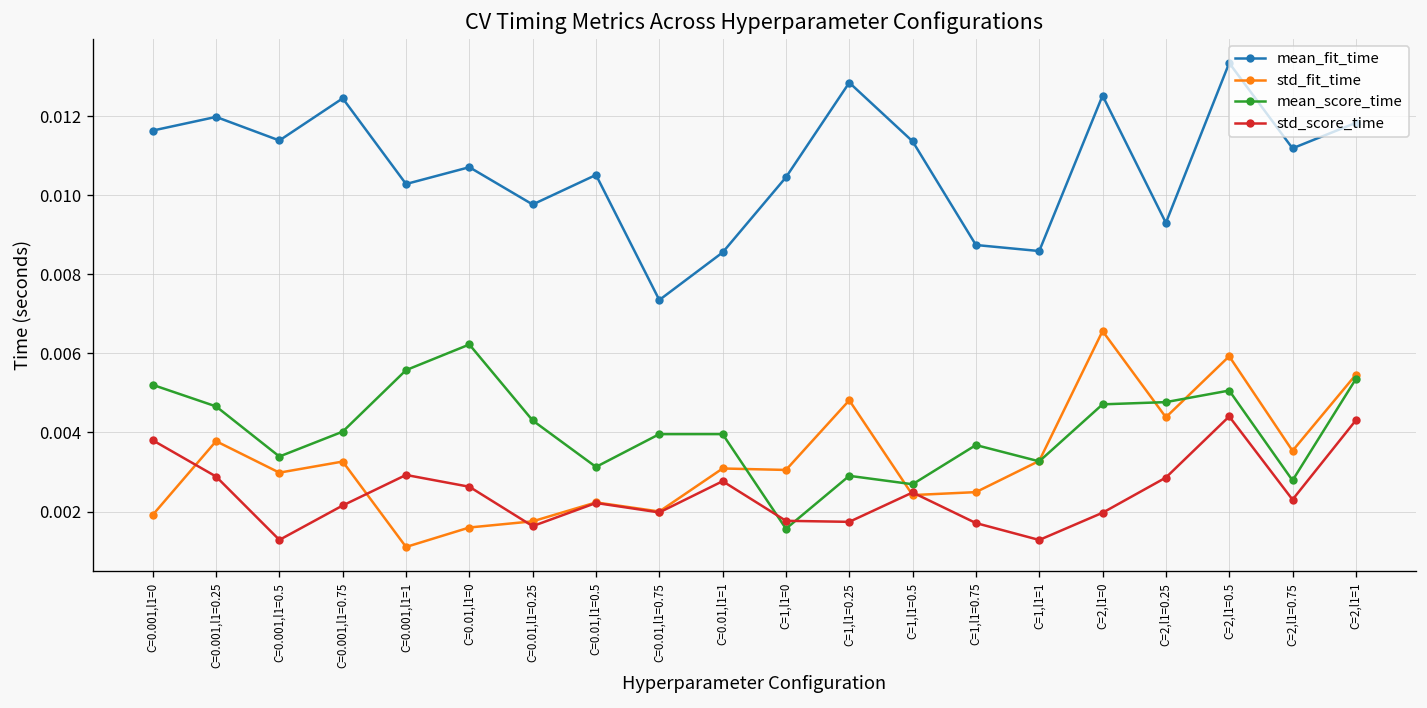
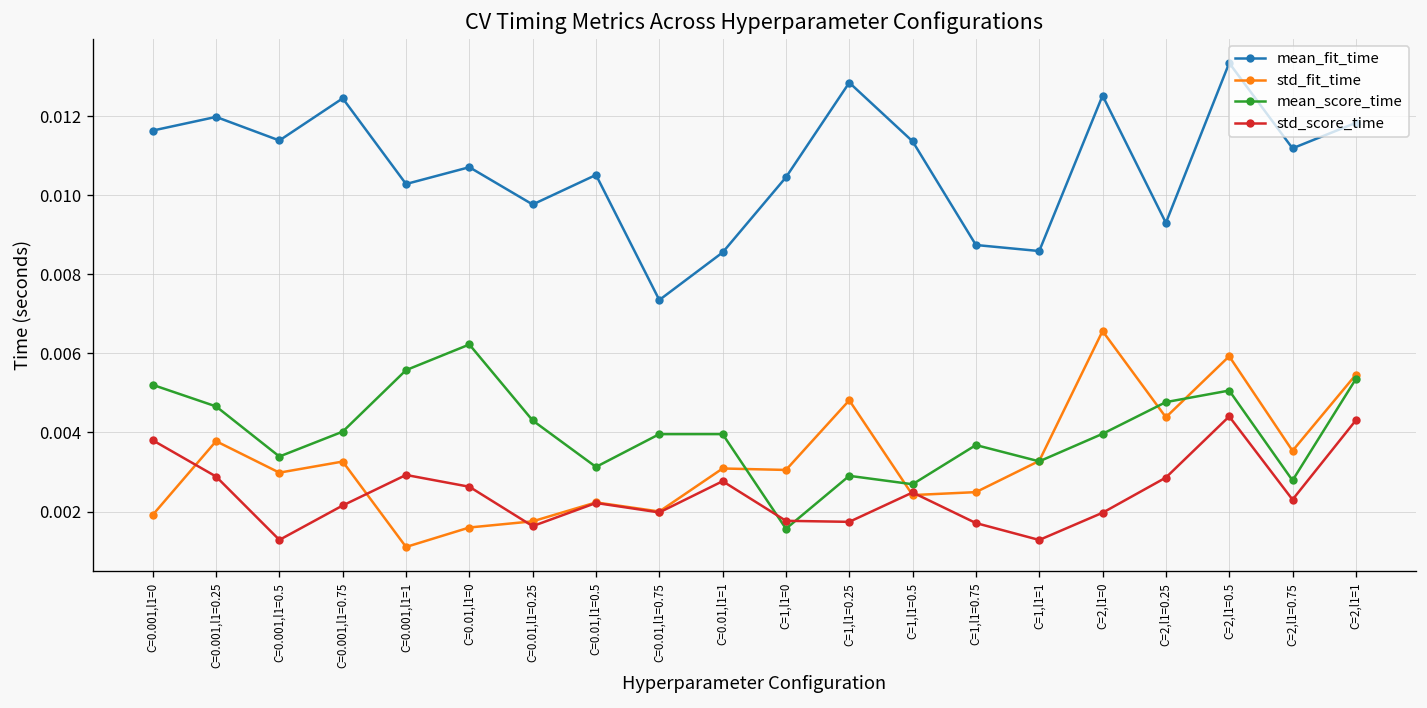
  {
    "mean_fit_time": {
      "C=0.001,l1=0": 0.0116,
      "C=0.001,l1=0.25": 0.0120,
      "C=0.001,l1=0.5": 0.0114,
      "C=0.001,l1=0.75": 0.0125,
      "C=0.001,l1=1": 0.0103,
      "C=0.01,l1=0": 0.0107,
      "C=0.01,l1=0.25": 0.0098,
      "C=0.01,l1=0.5": 0.0105,
      "C=0.01,l1=0.75": 0.0074,
      "C=0.01,l1=1": 0.0086,
      "C=1,l1=0": 0.0105,
      "C=1,l1=0.25": 0.0129,
      "C=1,l1=0.5": 0.0114,
      "C=1,l1=0.75": 0.0087,
      "C=1,l1=1": 0.0086,
      "C=2,l1=0": 0.0125,
      "C=2,l1=0.25": 0.0093,
      "C=2,l1=0.75": 0.0112
    },
    "std_fit_time": {
      "C=0.001,l1=0": 0.0019,
      "C=0.001,l1=0.25": 0.0038,
      "C=0.001,l1=0.5": 0.0030,
      "C=0.001,l1=0.75": 0.0033,
      "C=0.001,l1=1": 0.0011,
      "C=0.01,l1=0": 0.0016,
      "C=0.01,l1=0.25": 0.0018,
      "C=0.01,l1=1": 0.0031,
      "C=1,l1=0": 0.0031,
      "C=1,l1=0.25": 0.0048,
      "C=1,l1=0.75": 0.0025,
      "C=2,l1=0": 0.0066,
      "C=2,l1=0.25": 0.0044,
      "C=2,l1=0.5": 0.0059,
      "C=2,l1=0.75": 0.0035,
      "C=2,l1=1": 0.0055
    },
    "mean_score_time": {
      "C=0.001,l1=0": 0.0052,
      "C=0.001,l1=0.25": 0.0047,
      "C=0.001,l1=0.5": 0.0034,
      "C=0.001,l1=0.75": 0.0040,
      "C=0.001,l1=1": 0.0056,
      "C=0.01,l1=0": 0.0062,
      "C=0.01,l1=0.25": 0.0043,
      "C=0.01,l1=0.5": 0.0031,
      "C=0.01,l1=0.75": 0.0040,
      "C=0.01,l1=1": 0.0040,
      "C=1,l1=0": 0.0016,
      "C=1,l1=0.25": 0.0029,
      "C=1,l1=0.5": 0.0027,
      "C=1,l1=0.75": 0.0037,
-     "C=2,l1=0": 0.0047,
+     "C=2,l1=0": 0.0040,
      "C=2,l1=0.25": 0.0048,
      "C=2,l1=0.5": 0.0051,
      "C=2,l1=0.75": 0.0028,
      "C=2,l1=1": 0.0054
    },
    "std_score_time": {
      "C=0.001,l1=0": 0.0038,
      "C=0.001,l1=0.25": 0.0029,
      "C=0.001,l1=0.5": 0.0013,
      "C=0.001,l1=0.75": 0.0022,
      "C=0.001,l1=1": 0.0029,
      "C=0.01,l1=0": 0.0026,
      "C=0.01,l1=0.25": 0.0016,
      "C=0.01,l1=1": 0.0028,
      "C=1,l1=0": 0.0018,
      "C=1,l1=0.25": 0.0017,
      "C=1,l1=0.75": 0.0017,
      "C=1,l1=1": 0.0013,
      "C=2,l1=0": 0.0020,
      "C=2,l1=0.25": 0.0029,
      "C=2,l1=0.5": 0.0044,
      "C=2,l1=0.75": 0.0023,
      "C=2,l1=1": 0.0043
    }
  }
